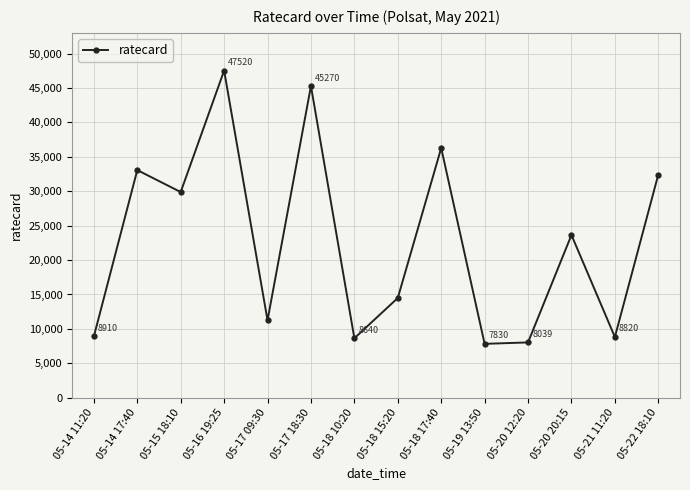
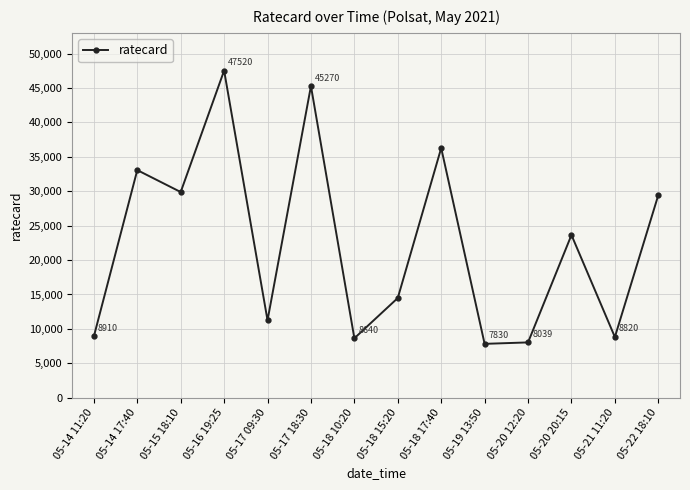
  {
    "05-14 17:40": "33,000",
    "05-15 18:10": "30,000",
    "05-17 09:30": "11,000",
    "05-18 15:20": "14,000",
    "05-18 17:40": "36,000",
    "05-20 20:15": "24,000",
-   "05-22 18:10": "32,000"
+   "05-22 18:10": "29,000"
  }
